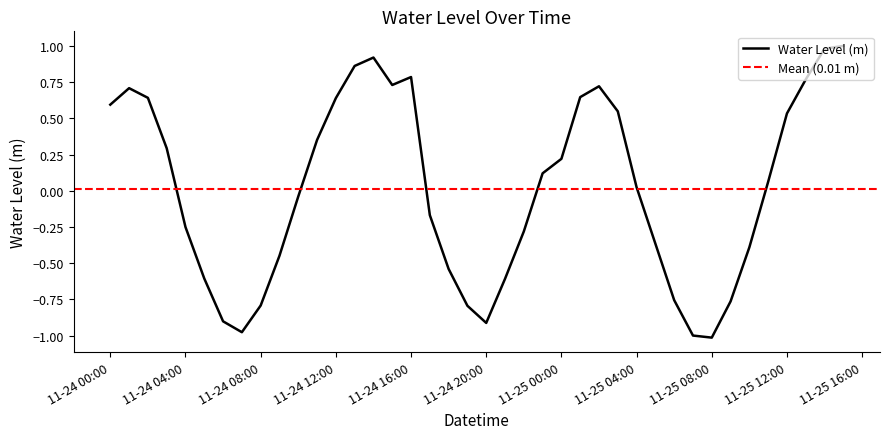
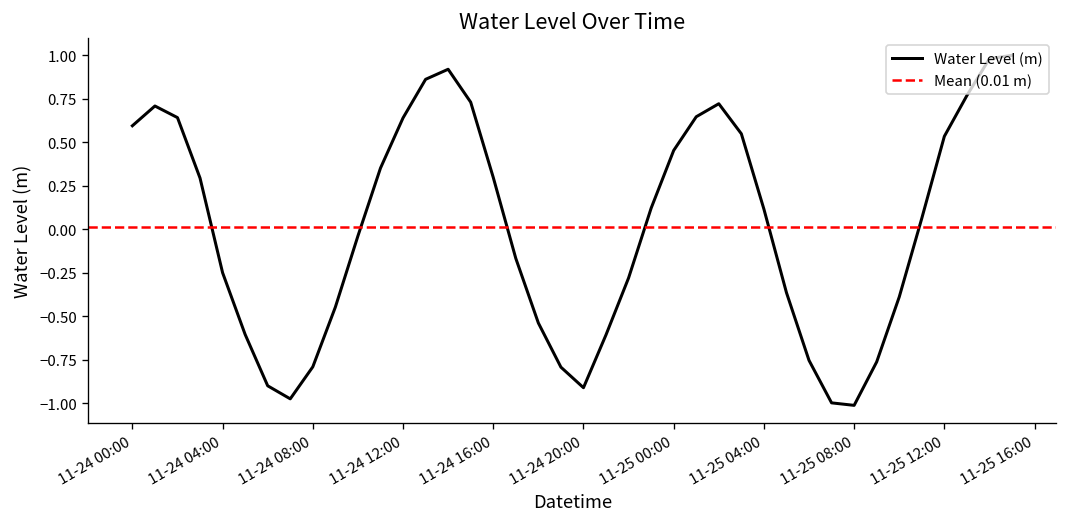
  {
    "11-24 00:00": 0.60,
    "11-24 04:00": -0.25,
    "11-24 08:00": -0.79,
    "11-24 12:00": 0.64,
-   "11-24 16:00": 0.79,
+   "11-24 16:00": 0.30,
    "11-24 20:00": -0.91,
-   "11-25 00:00": 0.22,
-   "11-25 04:00": 0.03,
+   "11-25 00:00": 0.45,
+   "11-25 04:00": 0.12,
    "11-25 08:00": -1.01,
    "11-25 12:00": 0.53
  }
